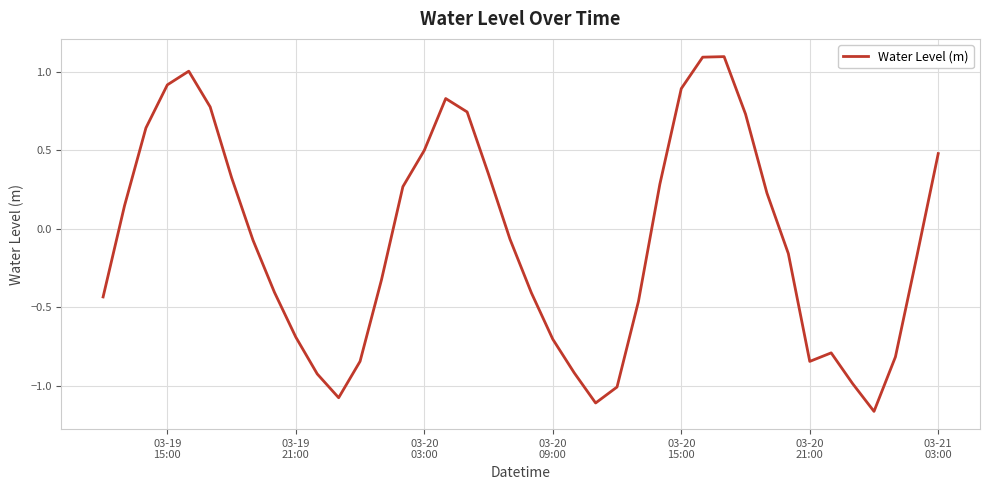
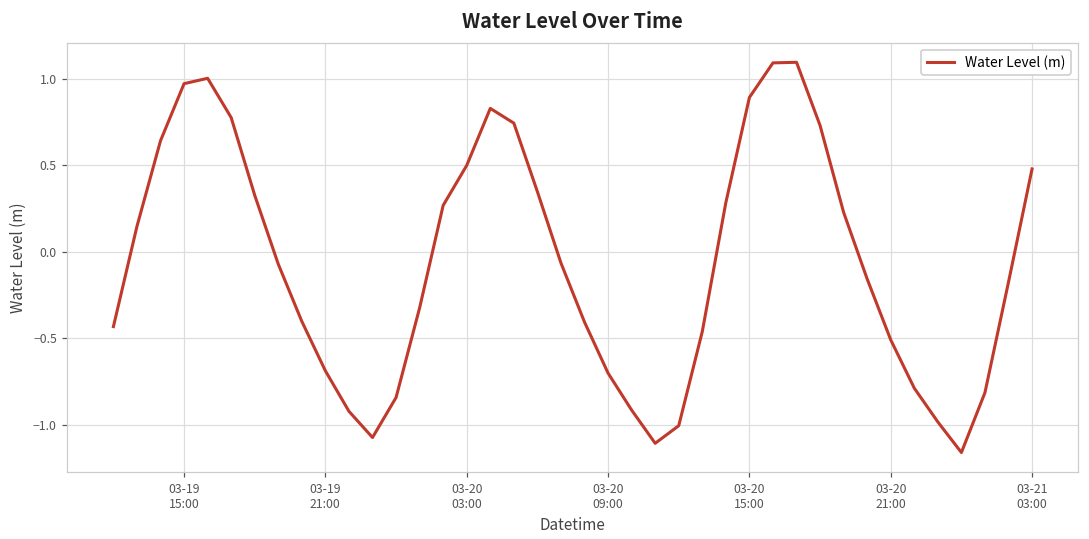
  {
-   "03-19 15:00": 0.92,
+   "03-19 15:00": 0.97,
    "03-19 21:00": -0.69,
    "03-20 03:00": 0.50,
    "03-20 09:00": -0.70,
    "03-20 15:00": 0.89,
-   "03-20 21:00": -0.84,
+   "03-20 21:00": -0.51,
    "03-21 03:00": 0.48
  }
